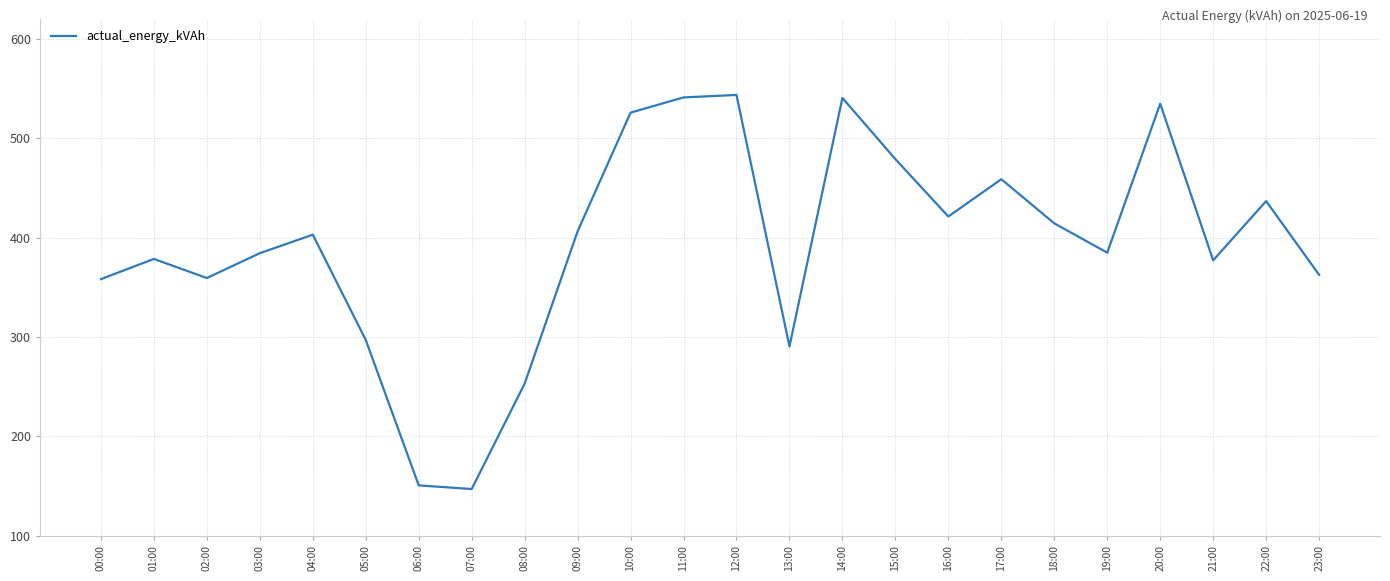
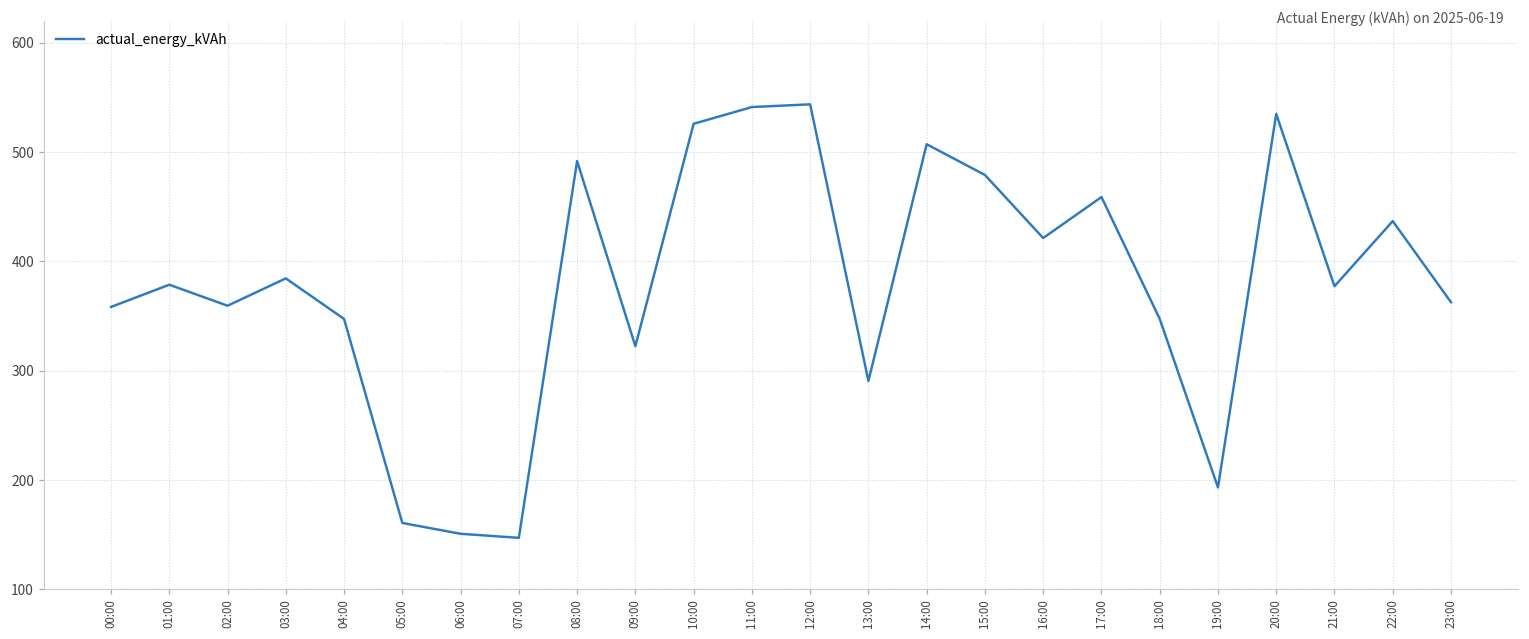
  {
    "00:00": 360,
    "01:00": 380,
    "02:00": 360,
    "03:00": 380,
-   "04:00": 400,
-   "05:00": 300,
+   "04:00": 350,
+   "05:00": 160,
    "06:00": 150,
    "07:00": 150,
-   "08:00": 250,
-   "09:00": 410,
+   "08:00": 490,
+   "09:00": 320,
    "10:00": 530,
    "11:00": 540,
    "12:00": 540,
    "13:00": 290,
-   "14:00": 540,
+   "14:00": 510,
    "15:00": 480,
    "16:00": 420,
    "17:00": 460,
-   "18:00": 410,
-   "19:00": 380,
+   "18:00": 350,
+   "19:00": 190,
    "20:00": 530,
    "21:00": 380,
    "22:00": 440,
    "23:00": 360
  }
